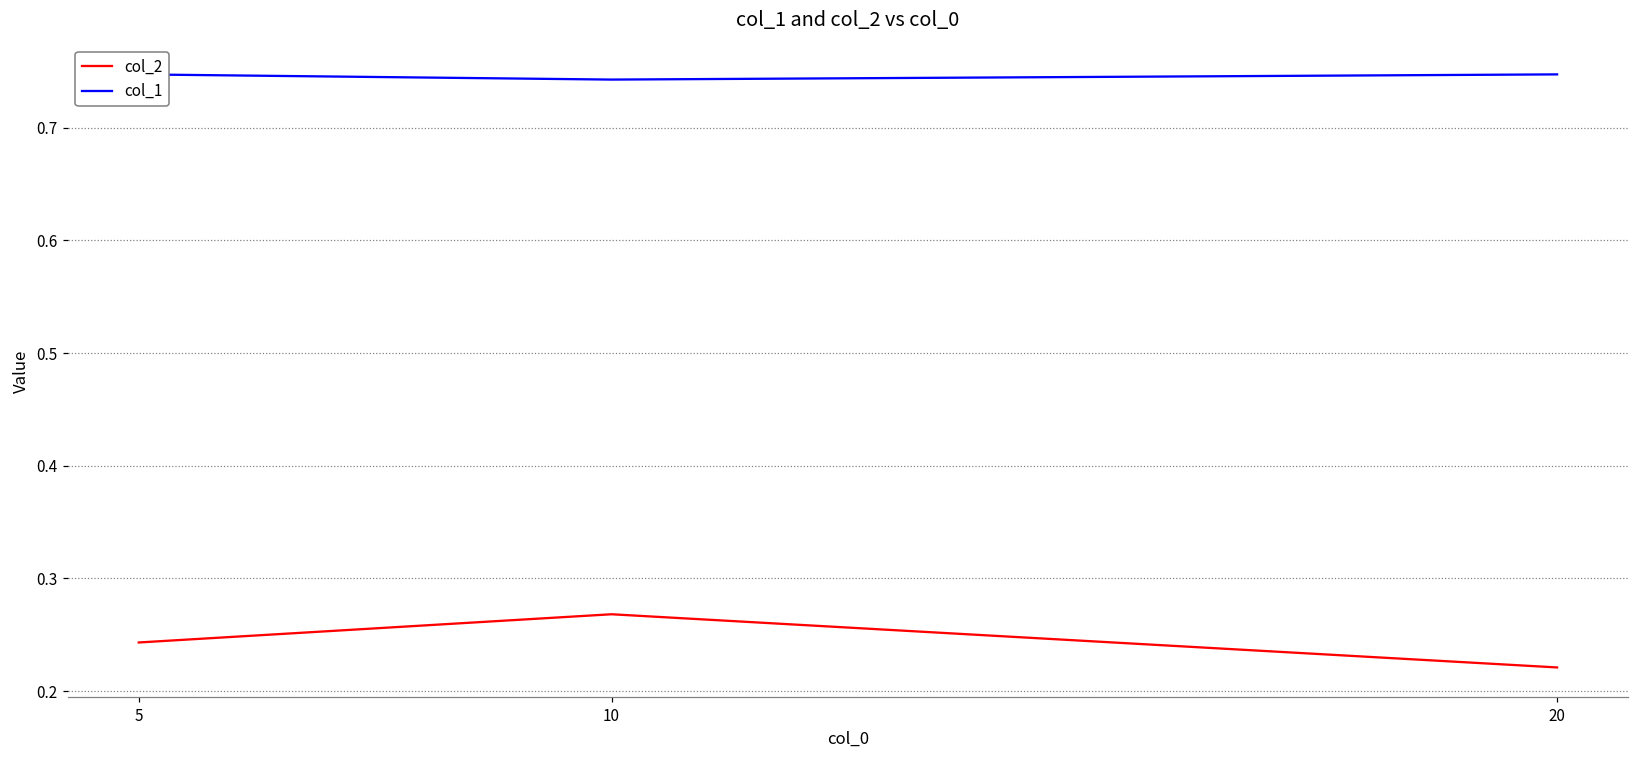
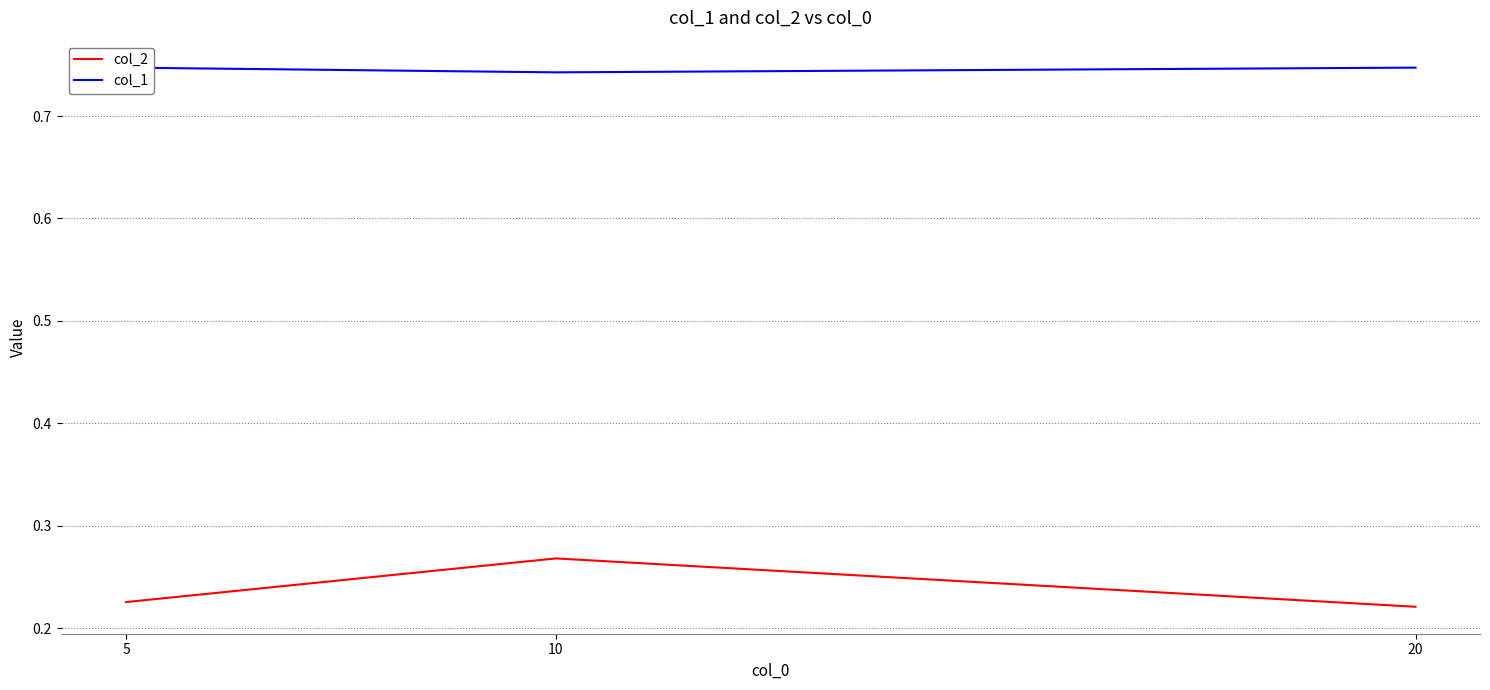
  {
    "col_2": {
-     "5": 0.243,
+     "5": 0.226,
      "10": 0.268,
      "20": 0.221
    },
    "col_1": {
      "10": 0.743,
      "20": 0.747
    }
  }
